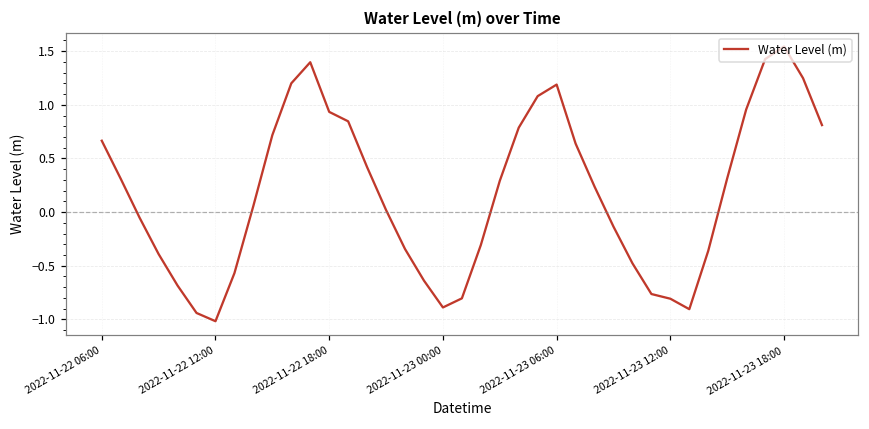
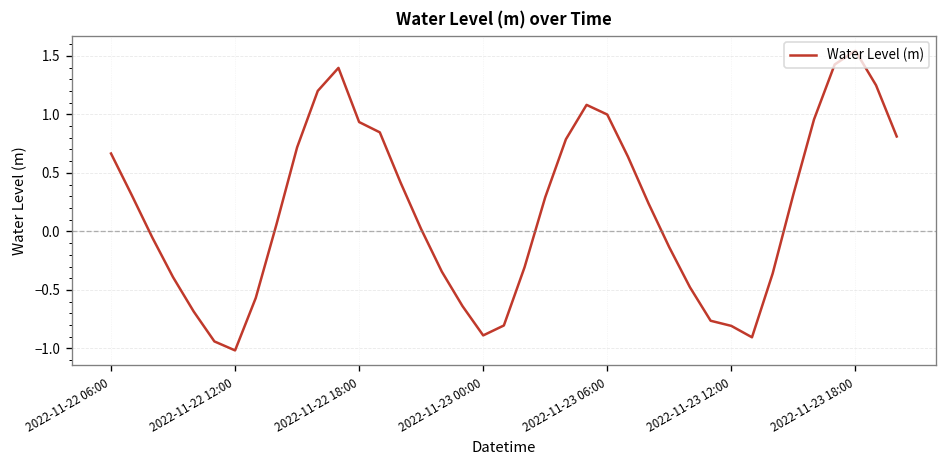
  {
    "2022-11-22 06:00": 0.7,
    "2022-11-22 12:00": -1.0,
    "2022-11-22 18:00": 0.9,
    "2022-11-23 00:00": -0.9,
-   "2022-11-23 06:00": 1.2,
+   "2022-11-23 06:00": 1.0,
    "2022-11-23 12:00": -0.8
  }
